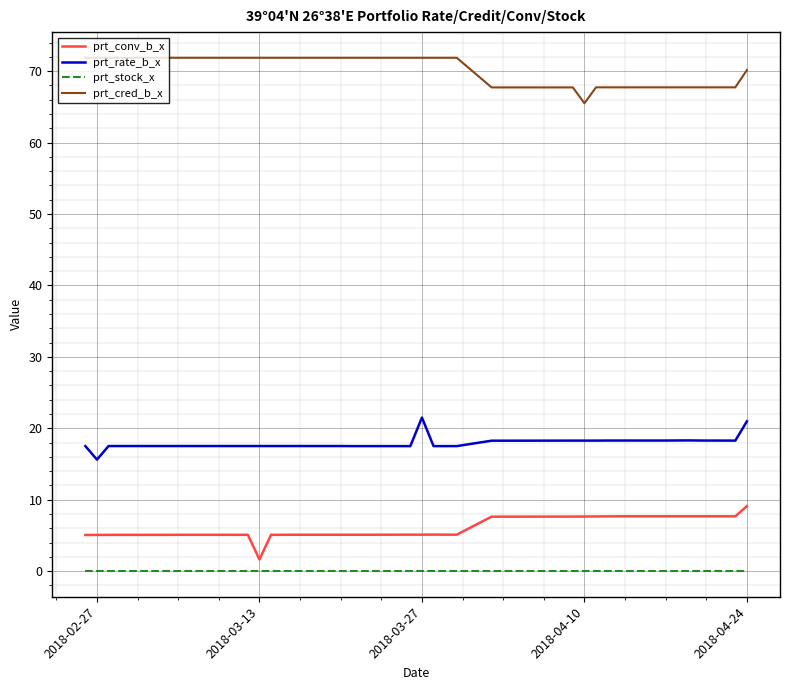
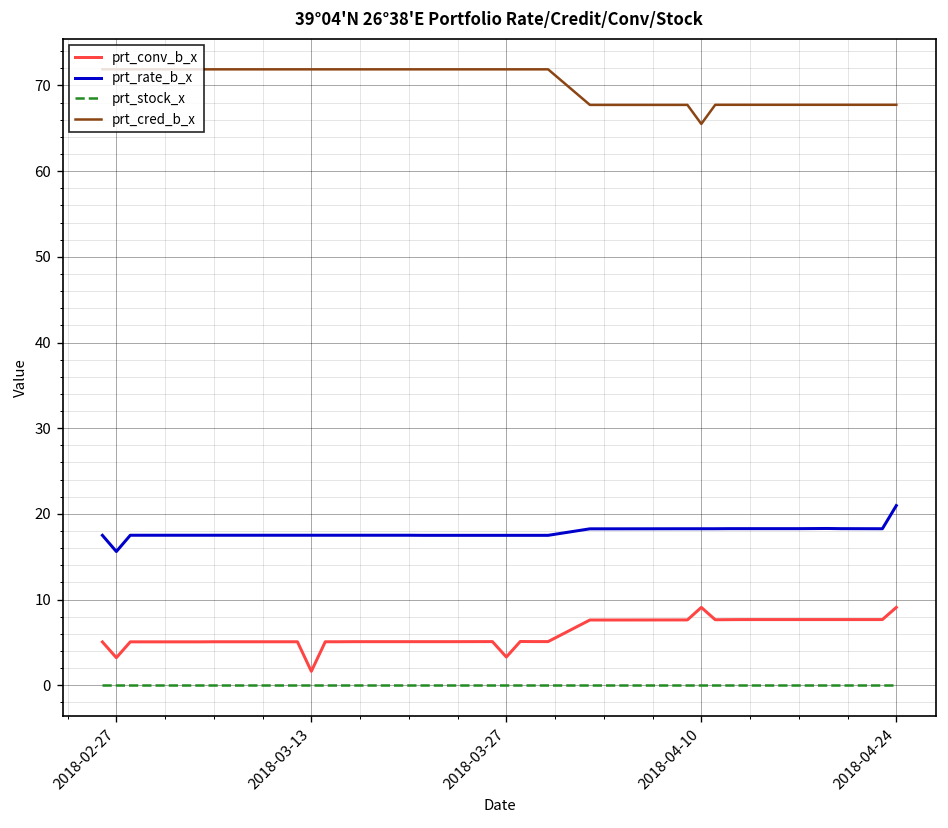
  {
    "prt_conv_b_x": {
-     "2018-02-27": 5,
+     "2018-02-27": 3,
      "2018-03-13": 2,
-     "2018-03-27": 5,
-     "2018-04-10": 8,
+     "2018-03-27": 3,
+     "2018-04-10": 9,
      "2018-04-24": 9
    },
    "prt_rate_b_x": {
      "2018-02-27": 16,
      "2018-03-13": 18,
-     "2018-03-27": 22,
+     "2018-03-27": 18,
      "2018-04-10": 18,
      "2018-04-24": 21
    },
    "prt_stock_x": {
      "2018-02-27": 0,
      "2018-03-13": 0,
      "2018-03-27": 0,
      "2018-04-10": 0,
      "2018-04-24": 0
    },
    "prt_cred_b_x": {
      "2018-03-13": 72,
      "2018-03-27": 72,
      "2018-04-10": 66,
-     "2018-04-24": 70
+     "2018-04-24": 68
    }
  }
